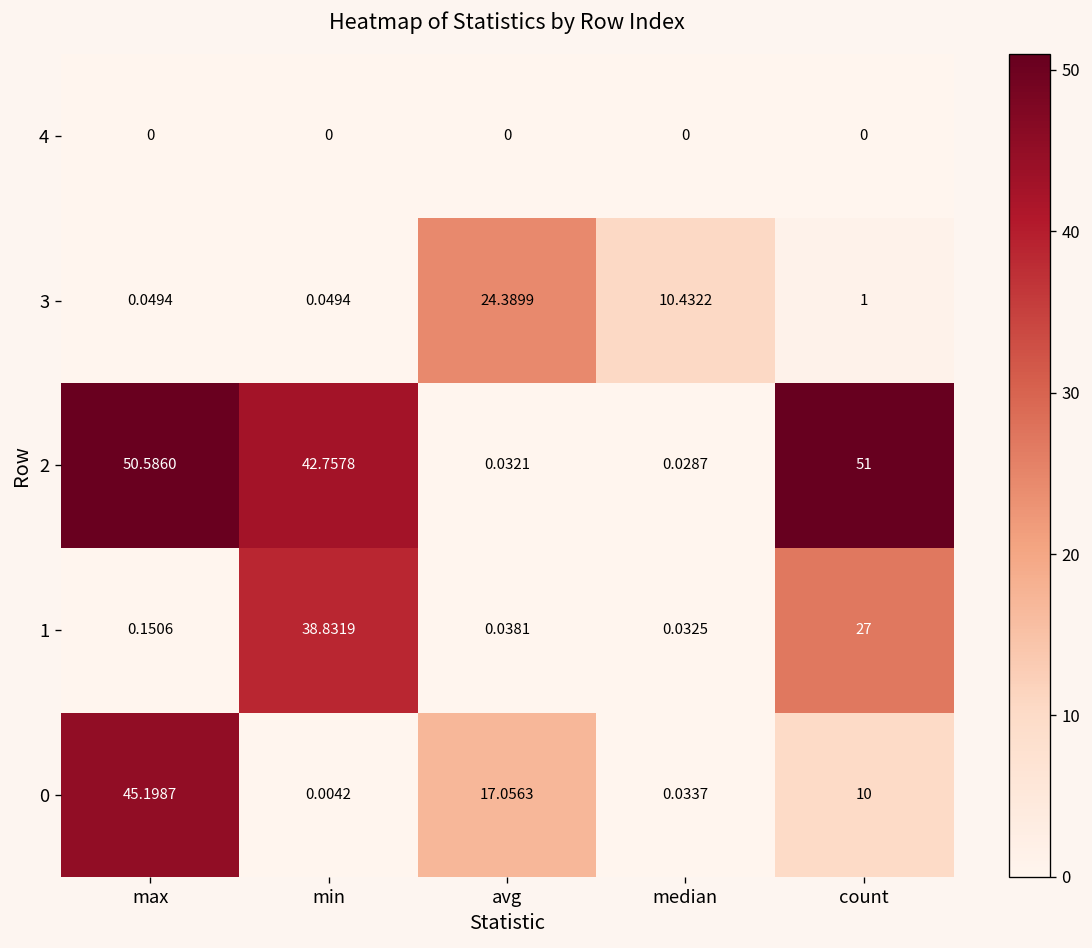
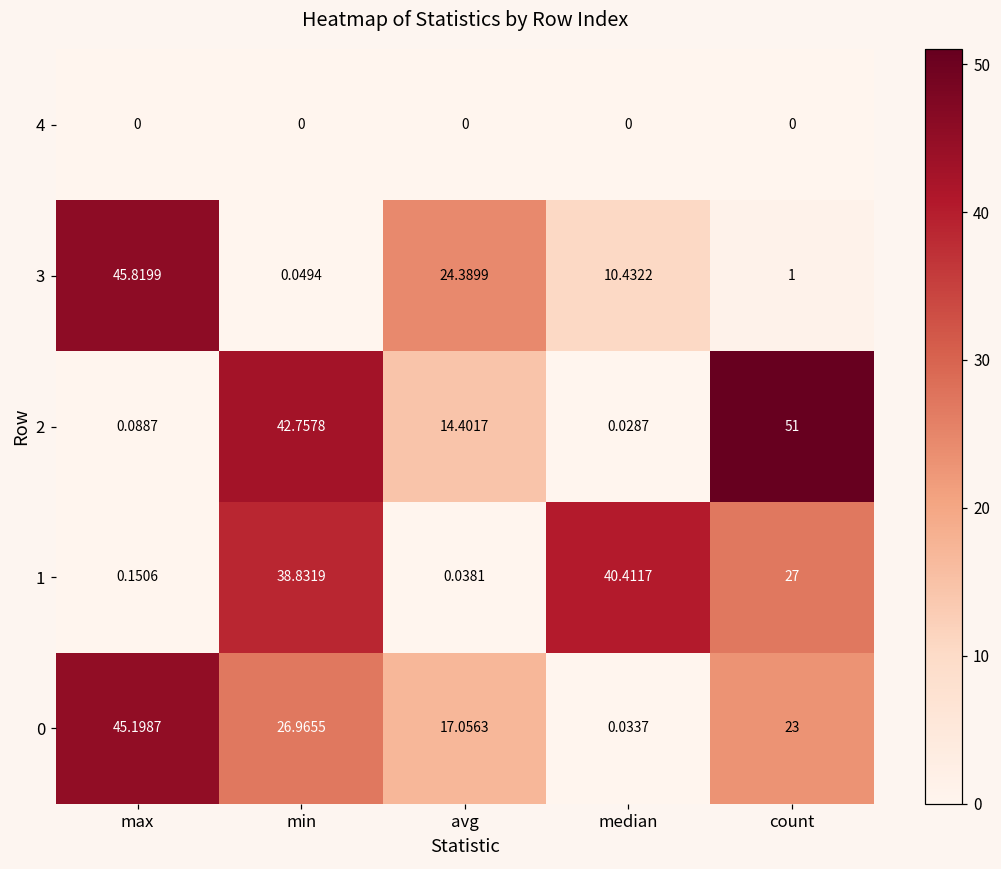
  {
    "4": {
      "max": 0,
      "min": 0,
      "avg": 0,
      "median": 0,
      "count": 0
    },
    "3": {
-     "max": 0.0494,
+     "max": 45.8199,
      "min": 0.0494,
      "avg": 24.3899,
      "median": 10.4322,
      "count": 1
    },
    "2": {
-     "max": 50.5860,
+     "max": 0.0887,
      "min": 42.7578,
-     "avg": 0.0321,
+     "avg": 14.4017,
      "median": 0.0287,
      "count": 51
    },
    "1": {
      "max": 0.1506,
      "min": 38.8319,
      "avg": 0.0381,
-     "median": 0.0325,
+     "median": 40.4117,
      "count": 27
    },
    "0": {
      "max": 45.1987,
-     "min": 0.0042,
+     "min": 26.9655,
      "avg": 17.0563,
      "median": 0.0337,
-     "count": 10
+     "count": 23
    }
  }
